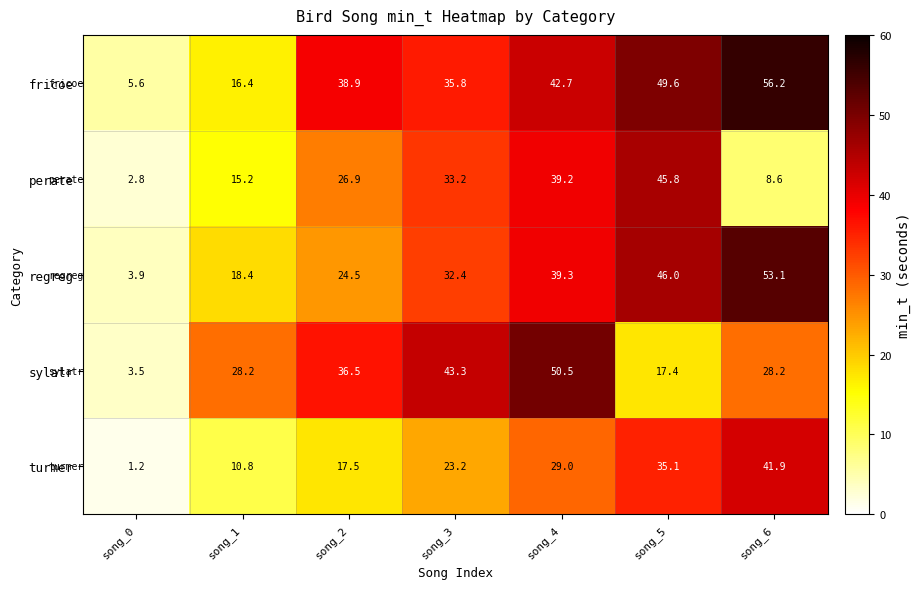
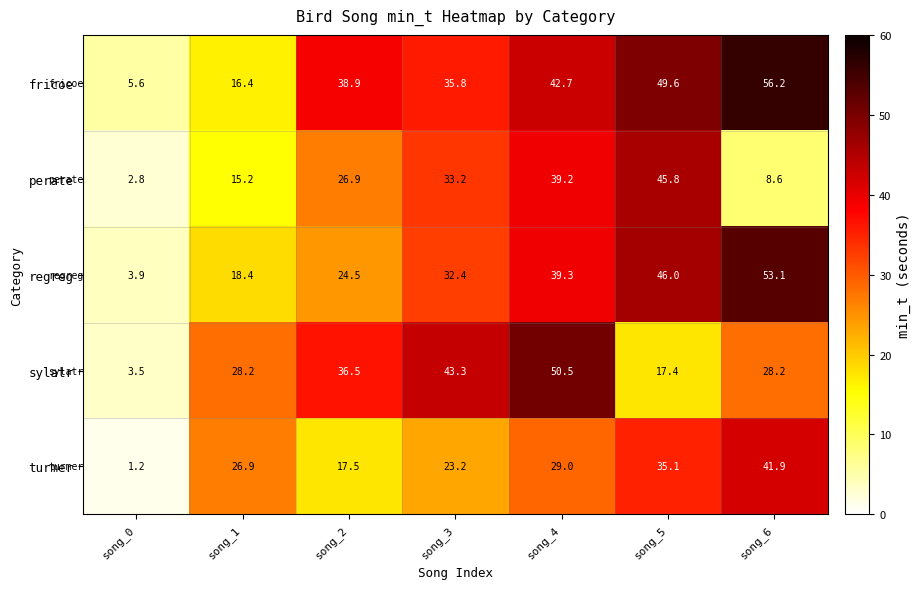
  {
    "fricoe": {
      "song_0": 5.6,
      "song_1": 16.4,
      "song_2": 38.9,
      "song_3": 35.8,
      "song_4": 42.7,
      "song_5": 49.6,
      "song_6": 56.2
    },
    "perate": {
      "song_0": 2.8,
      "song_1": 15.2,
      "song_2": 26.9,
      "song_3": 33.2,
      "song_4": 39.2,
      "song_5": 45.8,
      "song_6": 8.6
    },
    "regreg": {
      "song_0": 3.9,
      "song_1": 18.4,
      "song_2": 24.5,
      "song_3": 32.4,
      "song_4": 39.3,
      "song_5": 46.0,
      "song_6": 53.1
    },
    "sylatr": {
      "song_0": 3.5,
      "song_1": 28.2,
      "song_2": 36.5,
      "song_3": 43.3,
      "song_4": 50.5,
      "song_5": 17.4,
      "song_6": 28.2
    },
    "turmer": {
      "song_0": 1.2,
-     "song_1": 10.8,
+     "song_1": 26.9,
      "song_2": 17.5,
      "song_3": 23.2,
      "song_4": 29.0,
      "song_5": 35.1,
      "song_6": 41.9
    }
  }
